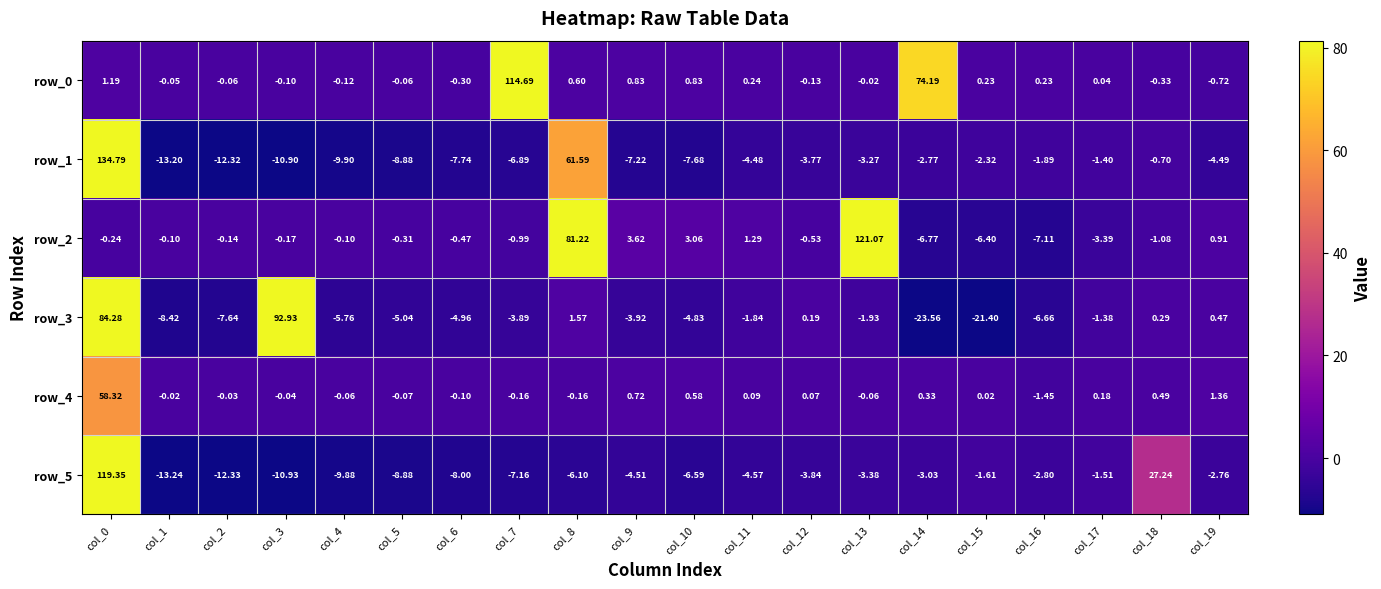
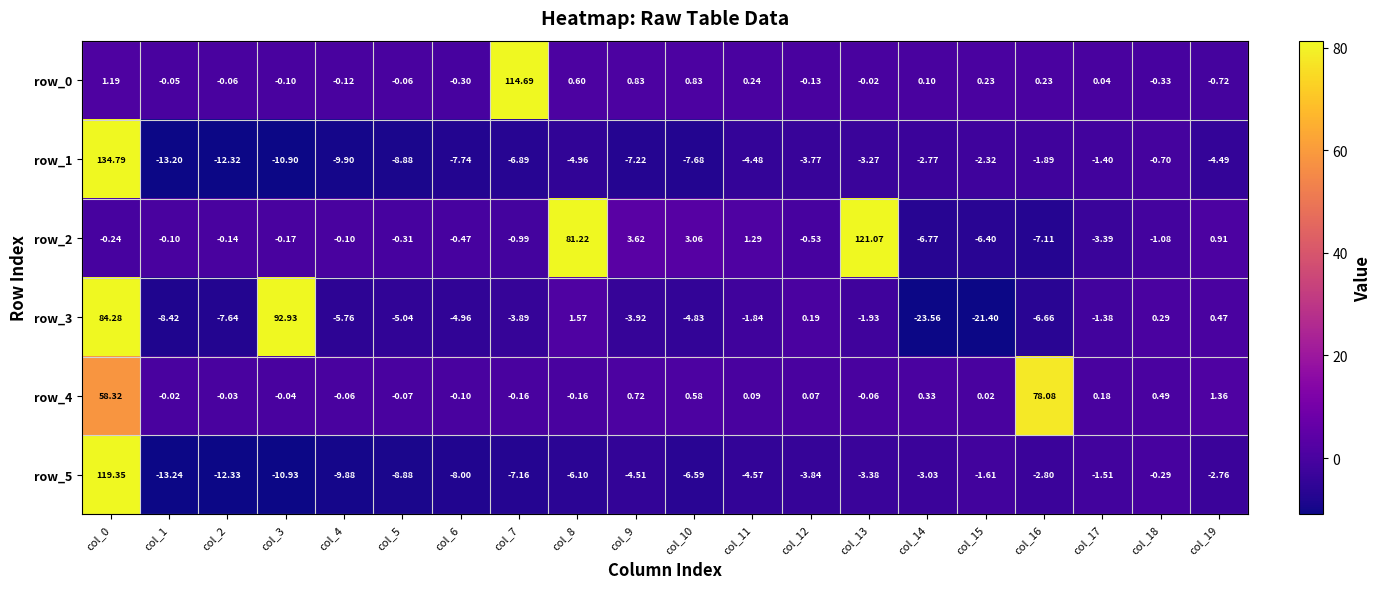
  {
    "row_0": {
      "col_0": 1.19,
      "col_1": -0.05,
      "col_2": -0.06,
      "col_3": -0.10,
      "col_4": -0.12,
      "col_5": -0.06,
      "col_6": -0.30,
      "col_7": 114.69,
      "col_8": 0.60,
      "col_9": 0.83,
      "col_10": 0.83,
      "col_11": 0.24,
      "col_12": -0.13,
      "col_13": -0.02,
-     "col_14": 74.19,
+     "col_14": 0.10,
      "col_15": 0.23,
      "col_16": 0.23,
      "col_17": 0.04,
      "col_18": -0.33,
      "col_19": -0.72
    },
    "row_1": {
      "col_0": 134.79,
      "col_1": -13.20,
      "col_2": -12.32,
      "col_3": -10.90,
      "col_4": -9.90,
      "col_5": -8.88,
      "col_6": -7.74,
      "col_7": -6.89,
-     "col_8": 61.59,
+     "col_8": -4.96,
      "col_9": -7.22,
      "col_10": -7.68,
      "col_11": -4.48,
      "col_12": -3.77,
      "col_13": -3.27,
      "col_14": -2.77,
      "col_15": -2.32,
      "col_16": -1.89,
      "col_17": -1.40,
      "col_18": -0.70,
      "col_19": -4.49
    },
    "row_2": {
      "col_0": -0.24,
      "col_1": -0.10,
      "col_2": -0.14,
      "col_3": -0.17,
      "col_4": -0.10,
      "col_5": -0.31,
      "col_6": -0.47,
      "col_7": -0.99,
      "col_8": 81.22,
      "col_9": 3.62,
      "col_10": 3.06,
      "col_11": 1.29,
      "col_12": -0.53,
      "col_13": 121.07,
      "col_14": -6.77,
      "col_15": -6.40,
      "col_16": -7.11,
      "col_17": -3.39,
      "col_18": -1.08,
      "col_19": 0.91
    },
    "row_3": {
      "col_0": 84.28,
      "col_1": -8.42,
      "col_2": -7.64,
      "col_3": 92.93,
      "col_4": -5.76,
      "col_5": -5.04,
      "col_6": -4.96,
      "col_7": -3.89,
      "col_8": 1.57,
      "col_9": -3.92,
      "col_10": -4.83,
      "col_11": -1.84,
      "col_12": 0.19,
      "col_13": -1.93,
      "col_14": -23.56,
      "col_15": -21.40,
      "col_16": -6.66,
      "col_17": -1.38,
      "col_18": 0.29,
      "col_19": 0.47
    },
    "row_4": {
      "col_0": 58.32,
      "col_1": -0.02,
      "col_2": -0.03,
      "col_3": -0.04,
      "col_4": -0.06,
      "col_5": -0.07,
      "col_6": -0.10,
      "col_7": -0.16,
      "col_8": -0.16,
      "col_9": 0.72,
      "col_10": 0.58,
      "col_11": 0.09,
      "col_12": 0.07,
      "col_13": -0.06,
      "col_14": 0.33,
      "col_15": 0.02,
-     "col_16": -1.45,
+     "col_16": 78.08,
      "col_17": 0.18,
      "col_18": 0.49,
      "col_19": 1.36
    },
    "row_5": {
      "col_0": 119.35,
      "col_1": -13.24,
      "col_2": -12.33,
      "col_3": -10.93,
      "col_4": -9.88,
      "col_5": -8.88,
      "col_6": -8.00,
      "col_7": -7.16,
      "col_8": -6.10,
      "col_9": -4.51,
      "col_10": -6.59,
      "col_11": -4.57,
      "col_12": -3.84,
      "col_13": -3.38,
      "col_14": -3.03,
      "col_15": -1.61,
      "col_16": -2.80,
      "col_17": -1.51,
-     "col_18": 27.24,
+     "col_18": -0.29,
      "col_19": -2.76
    }
  }
